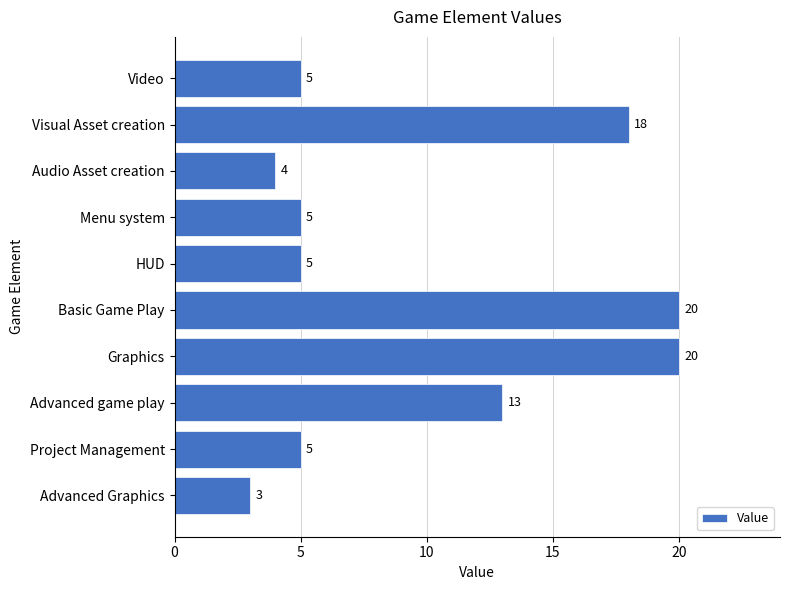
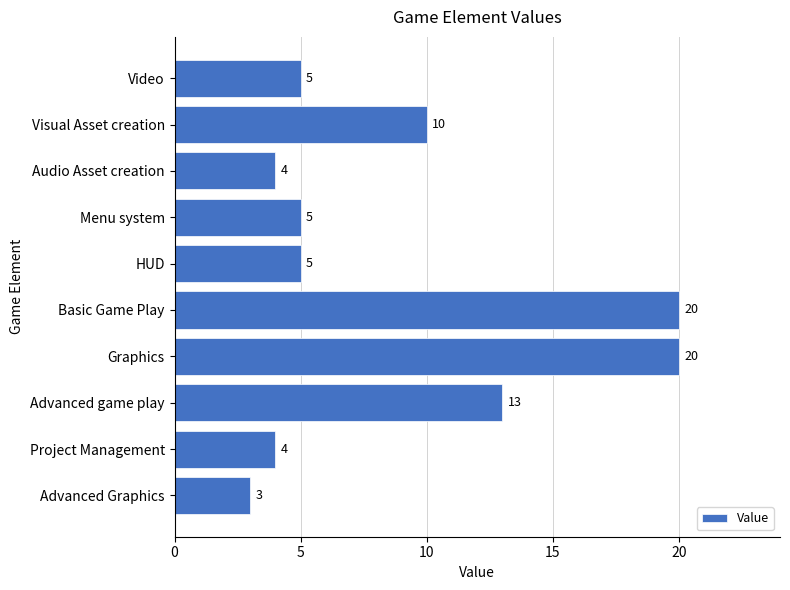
  {
    "Video": 5,
-   "Visual Asset creation": 18,
+   "Visual Asset creation": 10,
    "Audio Asset creation": 4,
    "Menu system": 5,
    "HUD": 5,
    "Basic Game Play": 20,
    "Graphics": 20,
    "Advanced game play": 13,
-   "Project Management": 5,
+   "Project Management": 4,
    "Advanced Graphics": 3
  }
